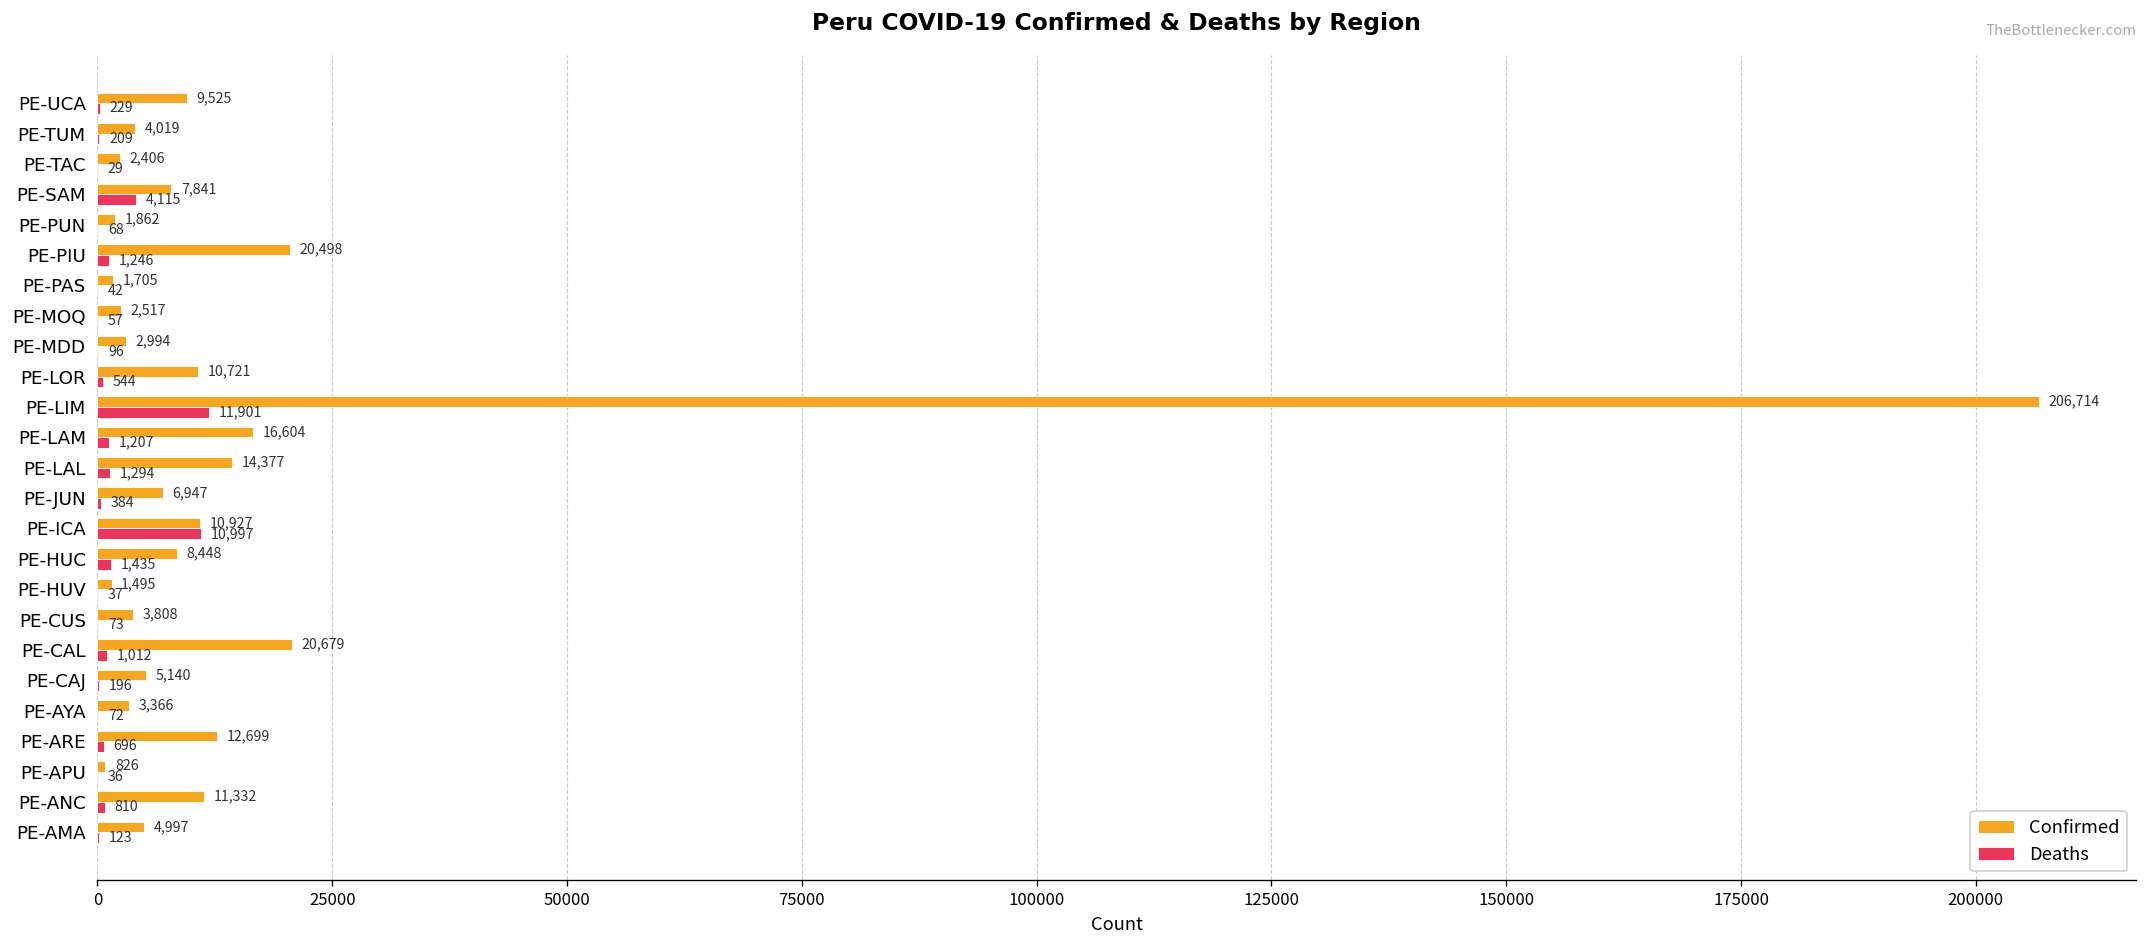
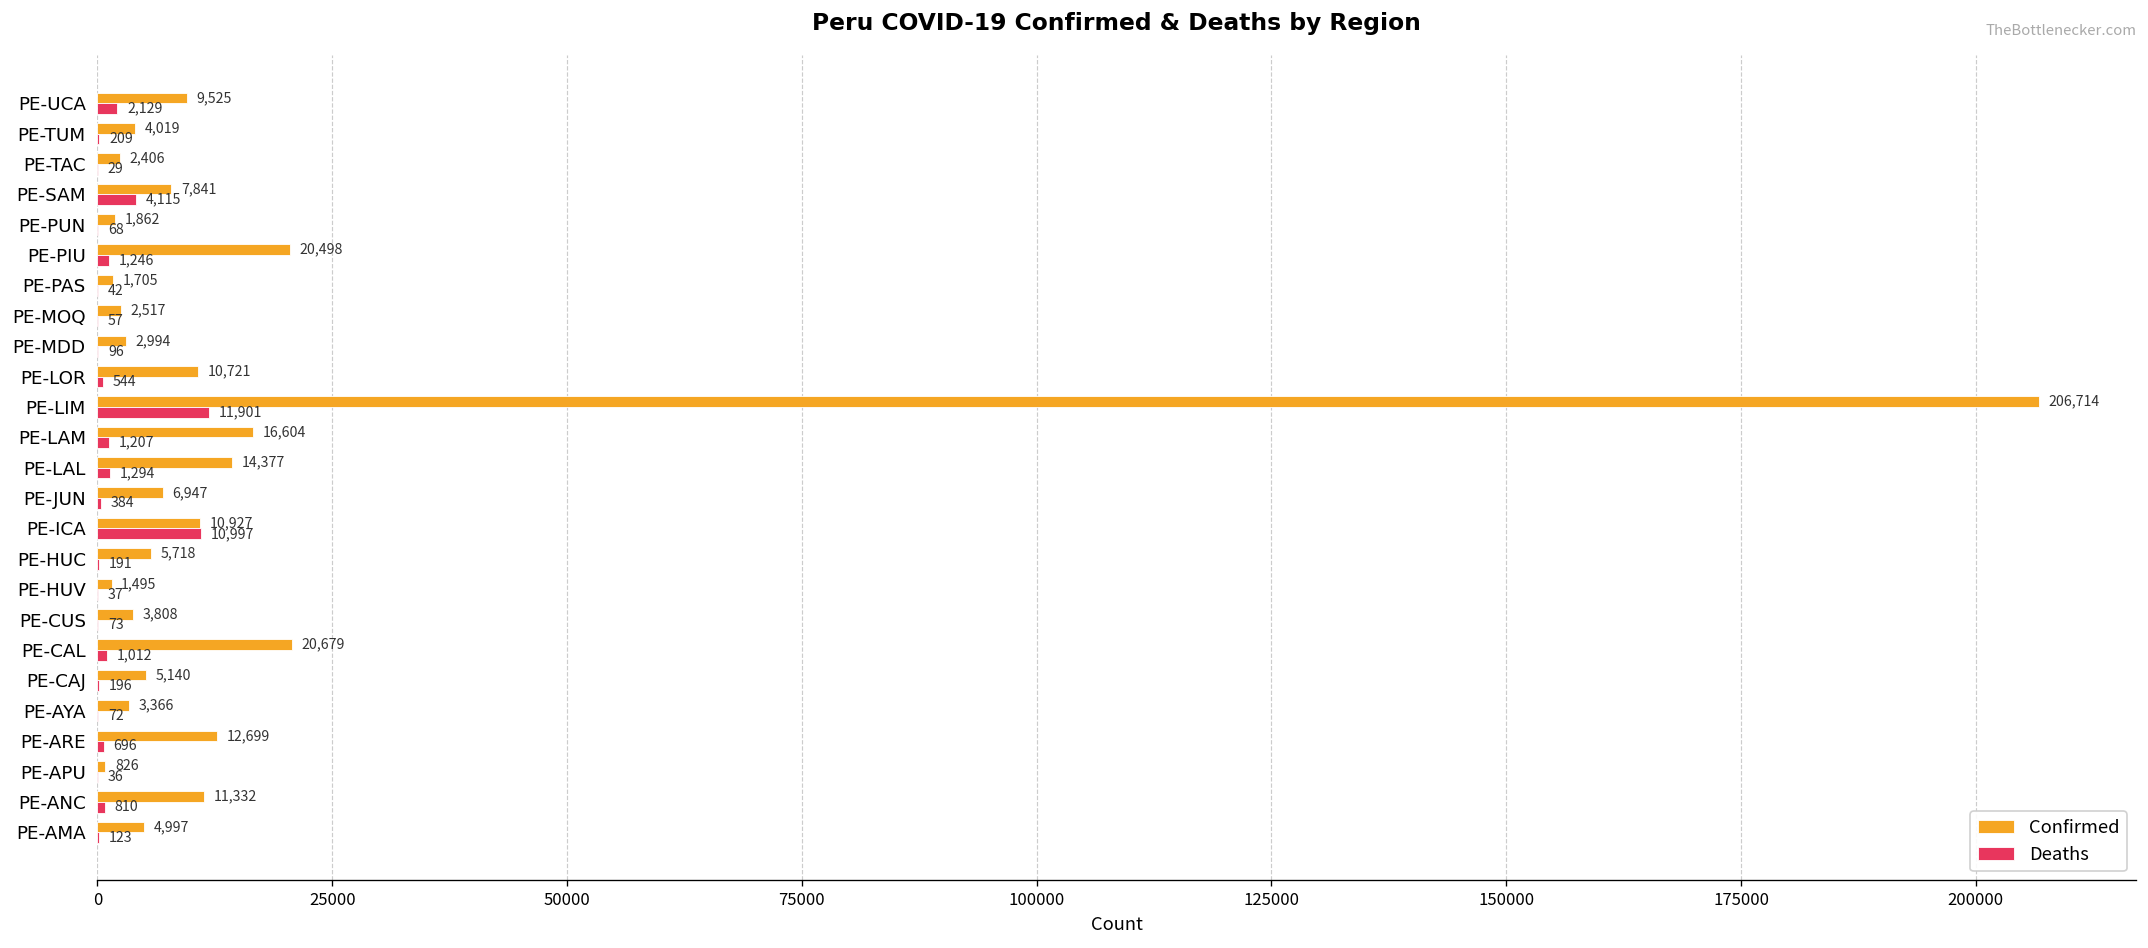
  {
    "Confirmed": {
      "PE-UCA": "9,525",
      "PE-TUM": "4,019",
      "PE-TAC": "2,406",
      "PE-SAM": "7,841",
      "PE-PUN": "1,862",
      "PE-PIU": "20,498",
      "PE-PAS": "1,705",
      "PE-MOQ": "2,517",
      "PE-MDD": "2,994",
      "PE-LOR": "10,721",
      "PE-LIM": "206,714",
      "PE-LAM": "16,604",
      "PE-LAL": "14,377",
      "PE-JUN": "6,947",
-     "PE-HUC": "8,448",
+     "PE-HUC": "5,718",
      "PE-HUV": "1,495",
      "PE-CUS": "3,808",
      "PE-CAL": "20,679",
      "PE-CAJ": "5,140",
      "PE-AYA": "3,366",
      "PE-ARE": "12,699",
      "PE-APU": "826",
      "PE-ANC": "11,332",
      "PE-AMA": "4,997"
    },
    "Deaths": {
-     "PE-UCA": "229",
+     "PE-UCA": "2,129",
      "PE-TUM": "209",
      "PE-TAC": "29",
      "PE-SAM": "4,115",
      "PE-PUN": "68",
      "PE-PIU": "1,246",
      "PE-PAS": "42",
      "PE-MOQ": "57",
      "PE-MDD": "96",
      "PE-LOR": "544",
      "PE-LIM": "11,901",
      "PE-LAM": "1,207",
      "PE-LAL": "1,294",
      "PE-JUN": "384",
-     "PE-HUC": "1,435",
+     "PE-HUC": "191",
      "PE-HUV": "37",
      "PE-CUS": "73",
      "PE-CAL": "1,012",
      "PE-CAJ": "196",
      "PE-AYA": "72",
      "PE-ARE": "696",
      "PE-ANC": "810",
      "PE-AMA": "123"
    }
  }
